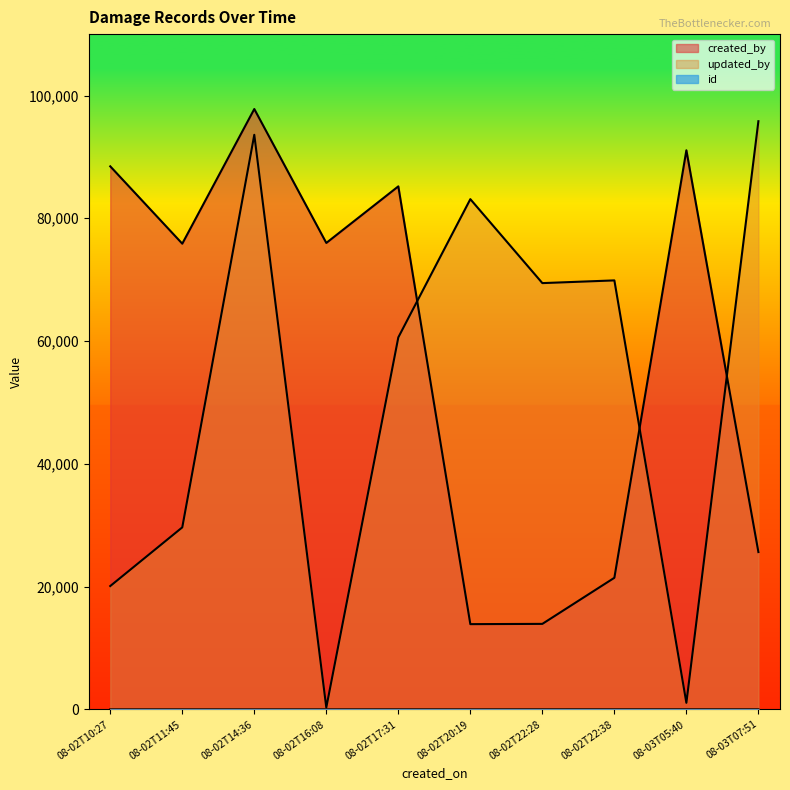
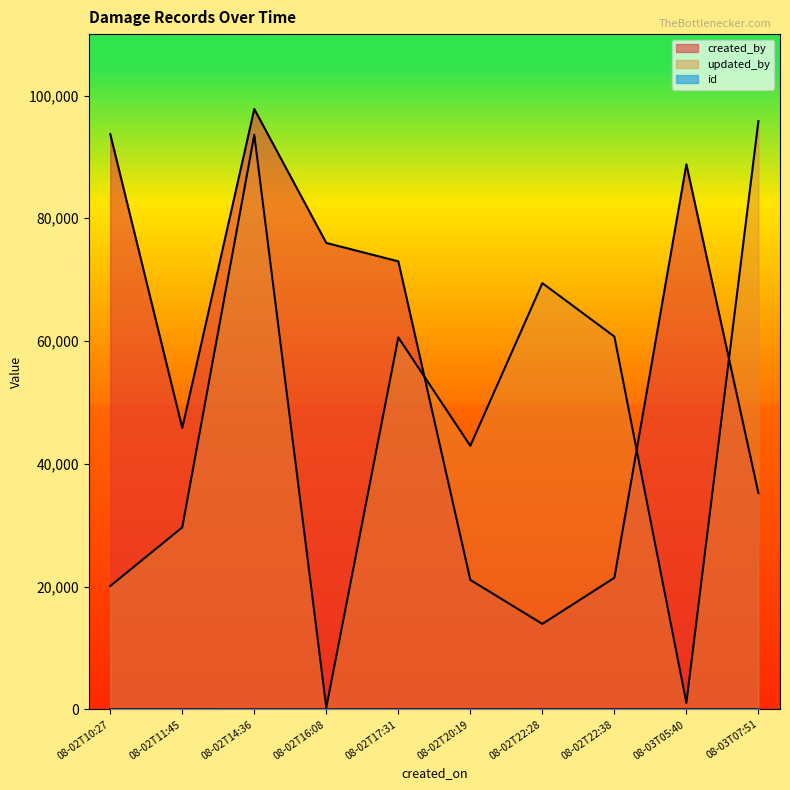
  {
    "created_by": {
-     "08-02T10:27": "88,000",
-     "08-02T11:45": "76,000",
+     "08-02T10:27": "94,000",
+     "08-02T11:45": "46,000",
      "08-02T14:36": "98,000",
      "08-02T16:08": "76,000",
-     "08-02T17:31": "85,000",
-     "08-02T20:19": "14,000",
+     "08-02T17:31": "73,000",
+     "08-02T20:19": "21,000",
      "08-02T22:28": "14,000",
      "08-02T22:38": "21,000",
-     "08-03T05:40": "91,000",
-     "08-03T07:51": "26,000"
+     "08-03T05:40": "89,000",
+     "08-03T07:51": "35,000"
    },
    "updated_by": {
      "08-02T10:27": "20,000",
      "08-02T11:45": "30,000",
      "08-02T14:36": "94,000",
      "08-02T17:31": "61,000",
-     "08-02T20:19": "83,000",
+     "08-02T20:19": "43,000",
      "08-02T22:28": "69,000",
-     "08-02T22:38": "70,000",
+     "08-02T22:38": "61,000",
      "08-03T05:40": "1,000",
      "08-03T07:51": "96,000"
    },
    "id": {
      "08-02T10:27": "0",
      "08-02T11:45": "0",
      "08-02T14:36": "0",
      "08-02T17:31": "0",
      "08-02T20:19": "0",
      "08-02T22:28": "0",
      "08-02T22:38": "0",
      "08-03T05:40": "0",
      "08-03T07:51": "0"
    }
  }
